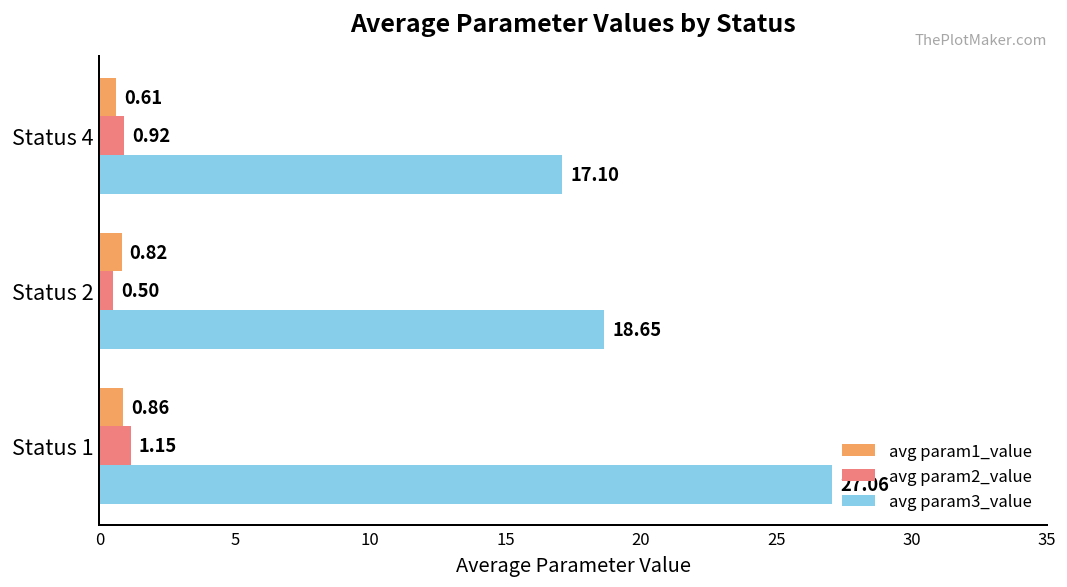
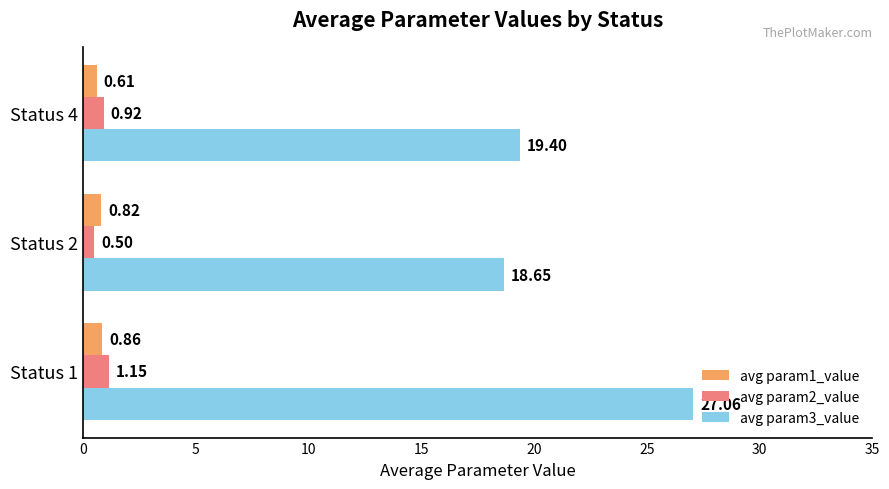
  {
    "avg param3_value": {
-     "Status 4": 17.10,
+     "Status 4": 19.40,
      "Status 2": 18.65,
      "Status 1": 27.06
    }
  }
